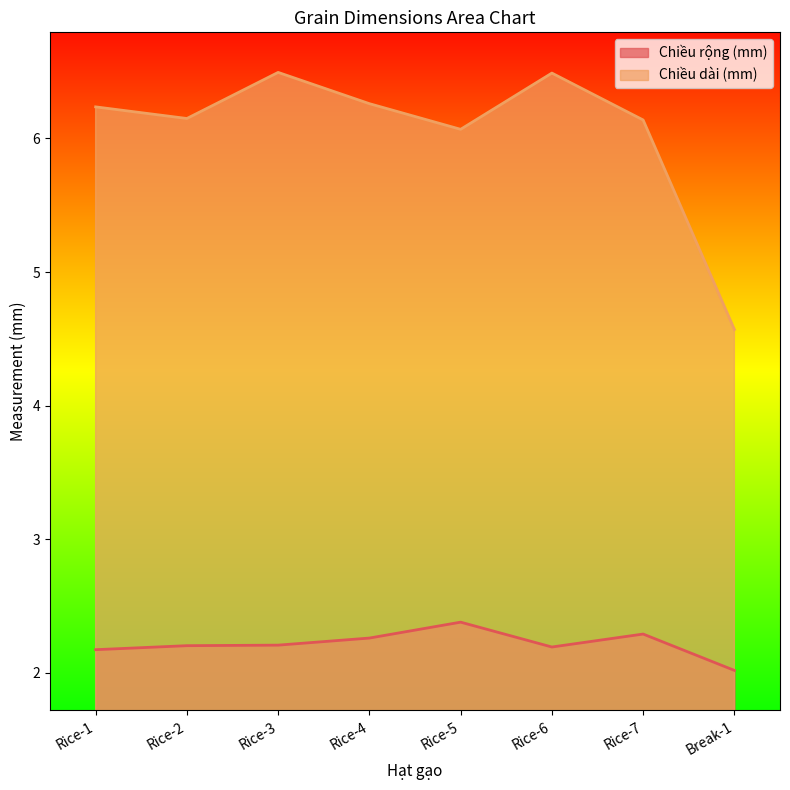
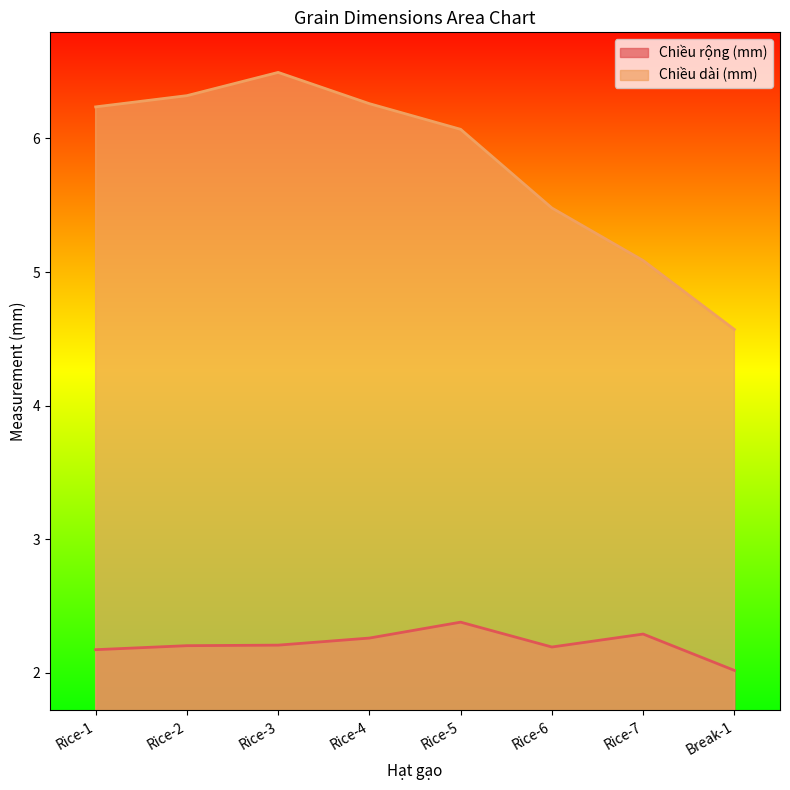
  {
    "Chiều rộng (mm)": {
      "Rice-1": 2.17,
      "Rice-2": 2.20,
      "Rice-3": 2.21,
      "Rice-4": 2.26,
      "Rice-5": 2.38,
      "Rice-6": 2.19,
      "Rice-7": 2.29,
      "Break-1": 2.02
    },
    "Chiều dài (mm)": {
      "Rice-1": 6.24,
-     "Rice-2": 6.15,
+     "Rice-2": 6.32,
      "Rice-3": 6.49,
      "Rice-4": 6.26,
      "Rice-5": 6.07,
-     "Rice-6": 6.49,
-     "Rice-7": 6.14,
+     "Rice-6": 5.48,
+     "Rice-7": 5.09,
      "Break-1": 4.57
    }
  }
